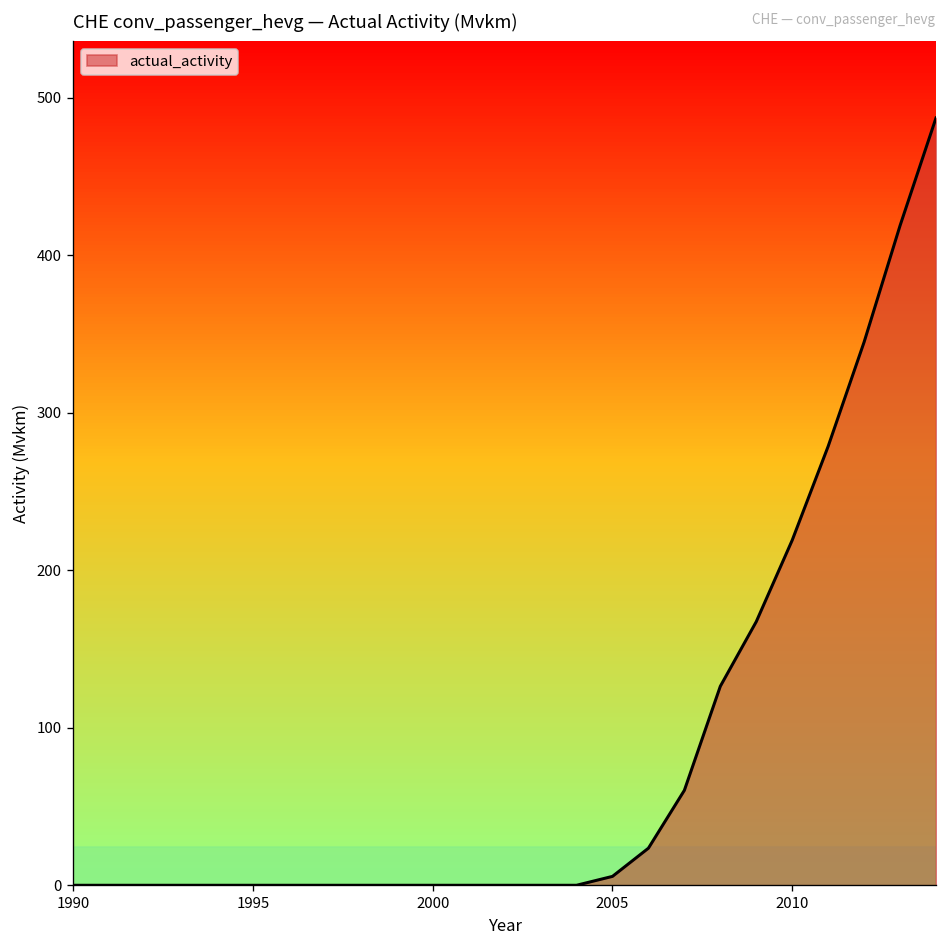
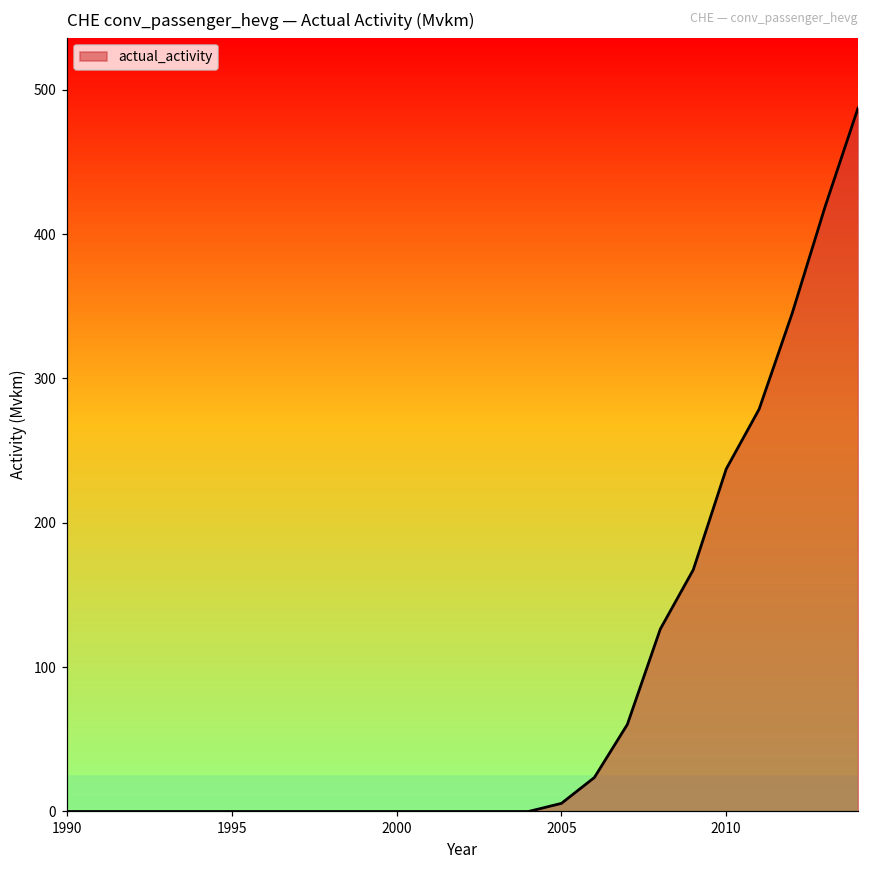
  {
-   "2010": 219
+   "2010": 237
  }
